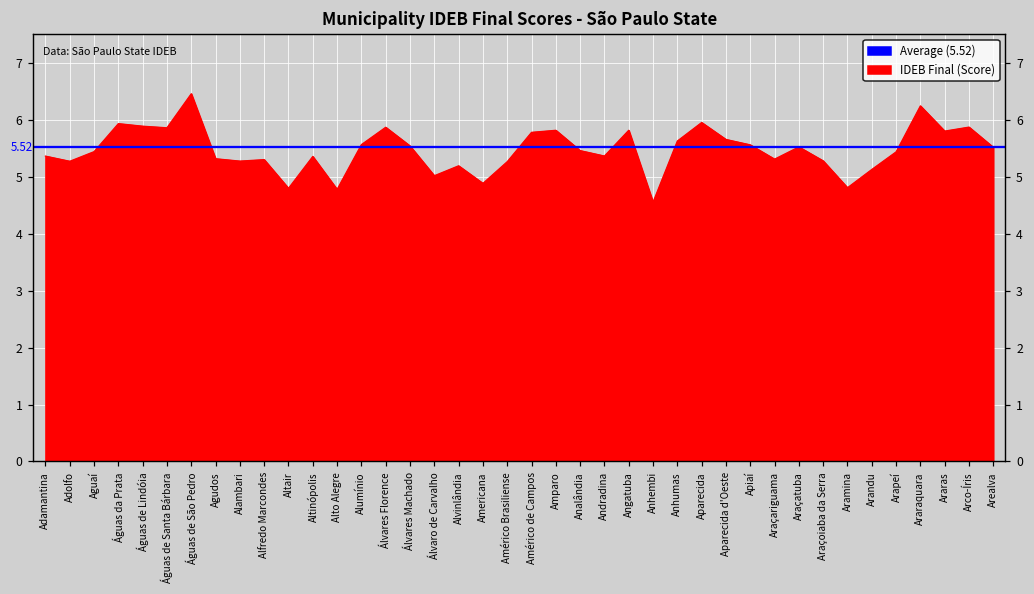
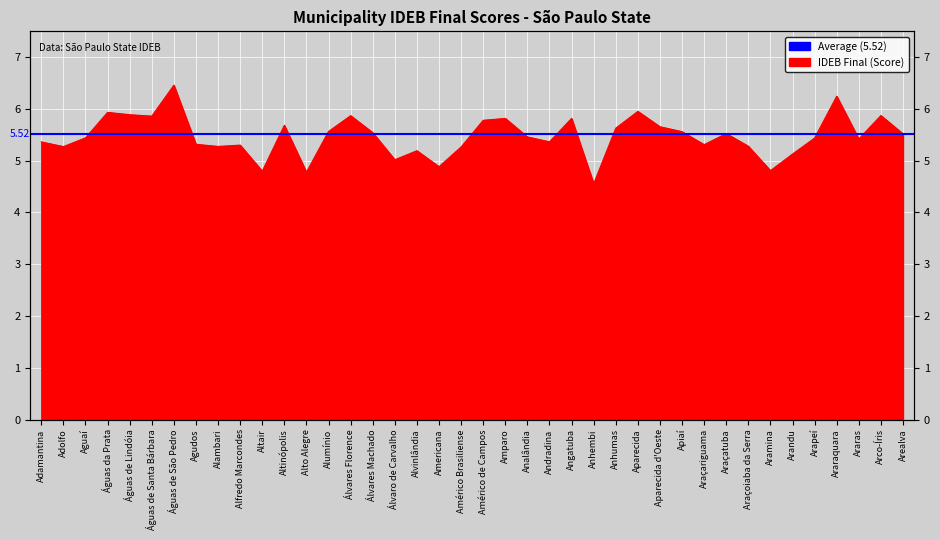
  {
    "Adolfo": 5.3,
    "Aguaí": 5.4,
    "Águas da Prata": 5.9,
    "Águas de Lindóia": 5.9,
    "Águas de Santa Bárbara": 5.9,
    "Águas de São Pedro": 6.5,
    "Agudos": 5.3,
    "Alambari": 5.3,
    "Alfredo Marcondes": 5.3,
    "Altair": 4.8,
-   "Altinópolis": 5.4,
+   "Altinópolis": 5.7,
    "Alto Alegre": 4.8,
    "Alumínio": 5.6,
    "Álvares Florence": 5.9,
    "Álvares Machado": 5.5,
    "Álvaro de Carvalho": 5.0,
    "Alvinlândia": 5.2,
    "Americana": 4.9,
    "Américo Brasiliense": 5.3,
    "Américo de Campos": 5.8,
    "Amparo": 5.8,
    "Analândia": 5.5,
    "Andradina": 5.4,
    "Angatuba": 5.8,
    "Anhembi": 4.6,
    "Anhumas": 5.6,
    "Aparecida": 6.0,
    "Aparecida d'Oeste": 5.7,
    "Apiaí": 5.6,
    "Araçariguama": 5.3,
    "Araçatuba": 5.5,
    "Araçoiaba da Serra": 5.3,
    "Aramina": 4.8,
    "Arandu": 5.1,
    "Arapeí": 5.4,
    "Araraquara": 6.2,
-   "Araras": 5.8,
+   "Araras": 5.4,
    "Arco-Íris": 5.9,
    "Arealva": 5.5
  }
